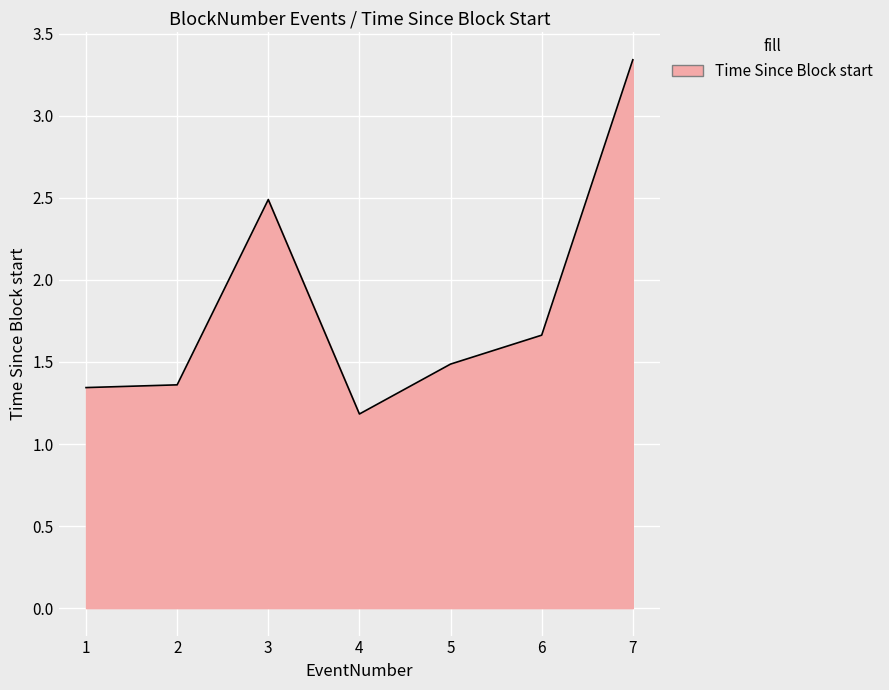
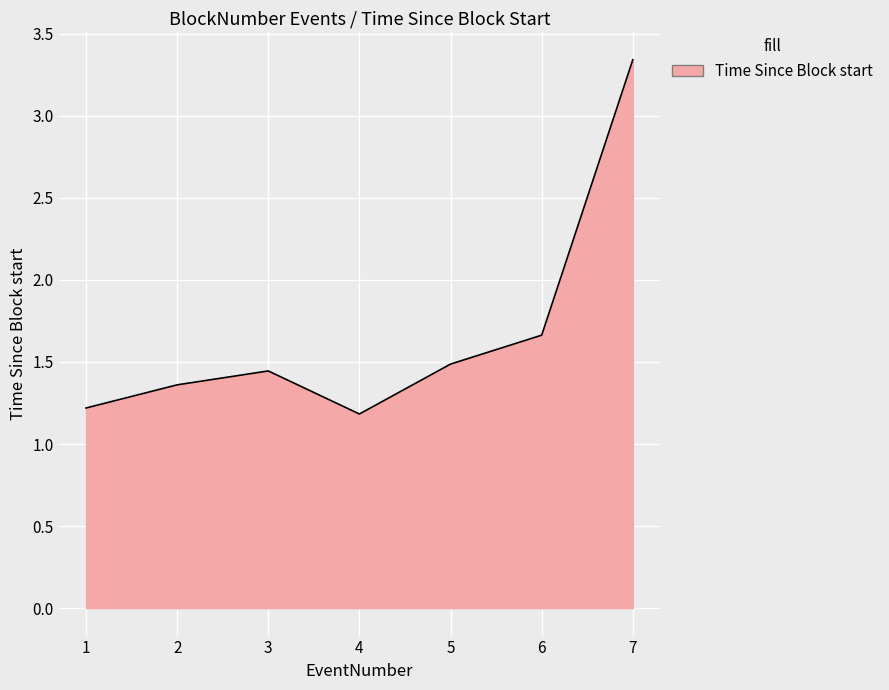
  {
-   "1": 1.34,
+   "1": 1.22,
    "2": 1.36,
-   "3": 2.49,
+   "3": 1.45,
    "4": 1.18,
    "5": 1.49,
    "6": 1.66,
    "7": 3.34
  }
